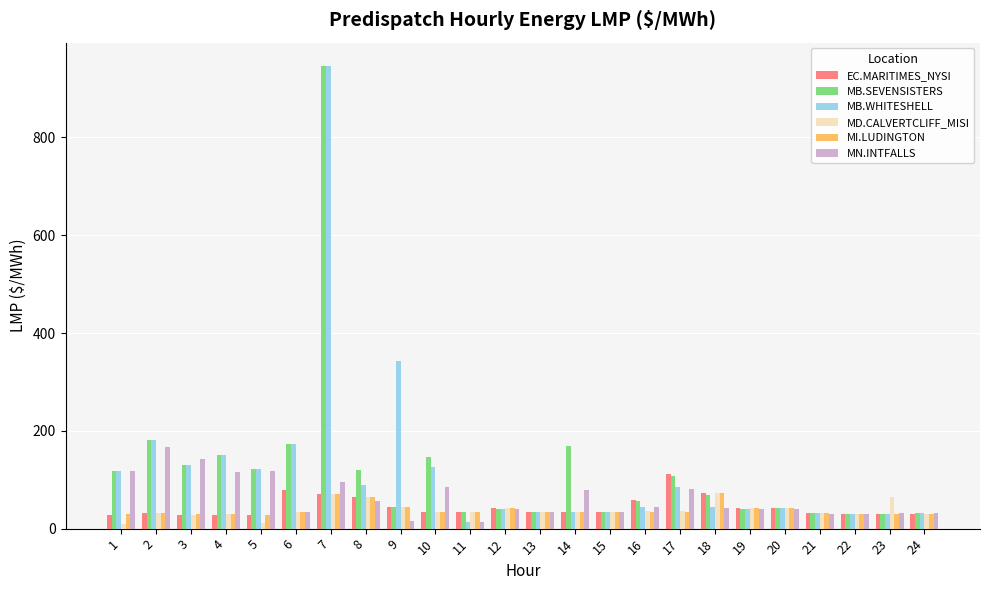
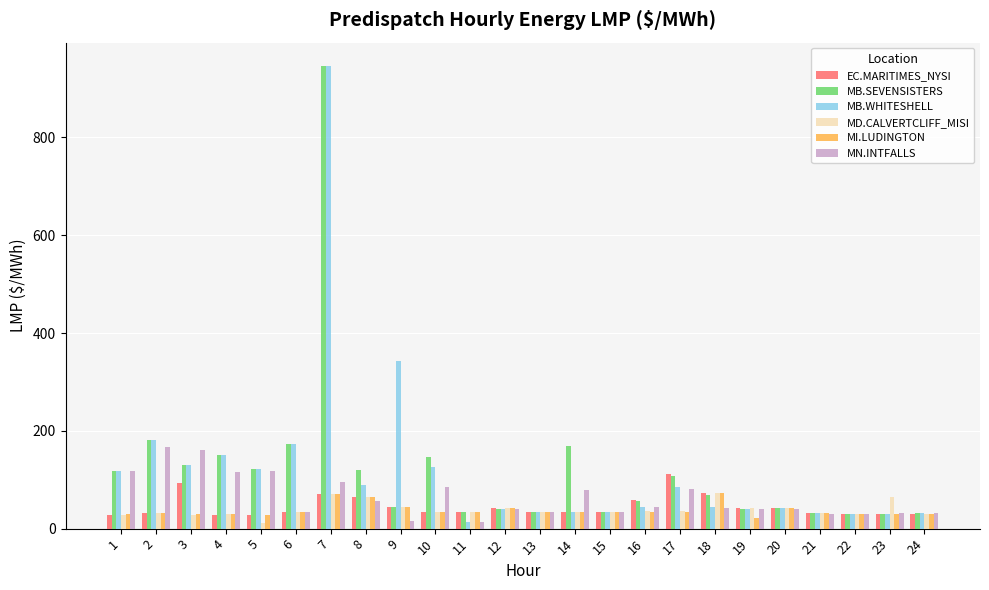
  {
    "EC.MARITIMES_NYSI": {
      "1": 30,
      "2": 30,
-     "3": 30,
+     "3": 90,
      "4": 30,
      "5": 30,
-     "6": 80,
+     "6": 30,
      "7": 70,
      "8": 70,
      "9": 50,
      "10": 30,
      "11": 30,
      "12": 40,
      "13": 30,
      "14": 30,
      "15": 30,
      "16": 60,
      "17": 110,
      "18": 70,
      "19": 40,
      "20": 40,
      "21": 30,
      "22": 30,
      "23": 30,
      "24": 30
    },
    "MB.SEVENSISTERS": {
      "1": 120,
      "2": 180,
      "3": 130,
      "4": 150,
      "5": 120,
      "6": 170,
      "7": 950,
      "8": 120,
      "9": 40,
      "10": 150,
      "11": 30,
      "12": 40,
      "13": 30,
      "14": 170,
      "15": 30,
      "16": 60,
      "17": 110,
      "18": 70,
      "19": 40,
      "20": 40,
      "21": 30,
      "22": 30,
      "23": 30,
      "24": 30
    },
    "MB.WHITESHELL": {
      "1": 120,
      "2": 180,
      "3": 130,
      "4": 150,
      "5": 120,
      "6": 170,
      "7": 950,
      "8": 90,
      "9": 340,
      "10": 130,
      "11": 10,
      "12": 40,
      "13": 30,
      "14": 30,
      "15": 30,
      "16": 50,
      "17": 90,
      "18": 40,
      "19": 40,
      "20": 40,
      "21": 30,
      "22": 30,
      "23": 30,
      "24": 30
    },
    "MD.CALVERTCLIFF_MISI": {
-     "1": 10,
+     "1": 30,
      "2": 30,
      "3": 30,
      "4": 30,
      "5": 10,
      "6": 30,
      "7": 70,
      "8": 70,
      "9": 40,
      "10": 30,
      "11": 30,
      "12": 40,
      "13": 30,
      "14": 30,
      "15": 30,
      "16": 40,
      "17": 40,
      "18": 70,
      "19": 40,
      "20": 40,
      "21": 30,
      "22": 30,
      "23": 70,
      "24": 30
    },
    "MI.LUDINGTON": {
      "1": 30,
      "2": 30,
      "3": 30,
      "4": 30,
      "5": 30,
      "6": 30,
      "7": 70,
      "8": 70,
      "9": 40,
      "10": 30,
      "11": 30,
      "12": 40,
      "13": 30,
      "14": 30,
      "15": 30,
      "16": 40,
      "17": 40,
      "18": 70,
-     "19": 40,
+     "19": 20,
      "20": 40,
      "21": 30,
      "22": 30,
      "23": 30,
      "24": 30
    },
    "MN.INTFALLS": {
      "1": 120,
      "2": 170,
-     "3": 140,
+     "3": 160,
      "4": 120,
      "5": 120,
      "6": 30,
      "7": 100,
      "8": 60,
      "9": 10,
      "10": 90,
      "11": 10,
      "12": 40,
      "13": 30,
      "14": 80,
      "15": 30,
      "16": 40,
      "17": 80,
      "18": 40,
      "19": 40,
      "20": 40,
      "21": 30,
      "22": 30,
      "23": 30,
      "24": 30
    }
  }
